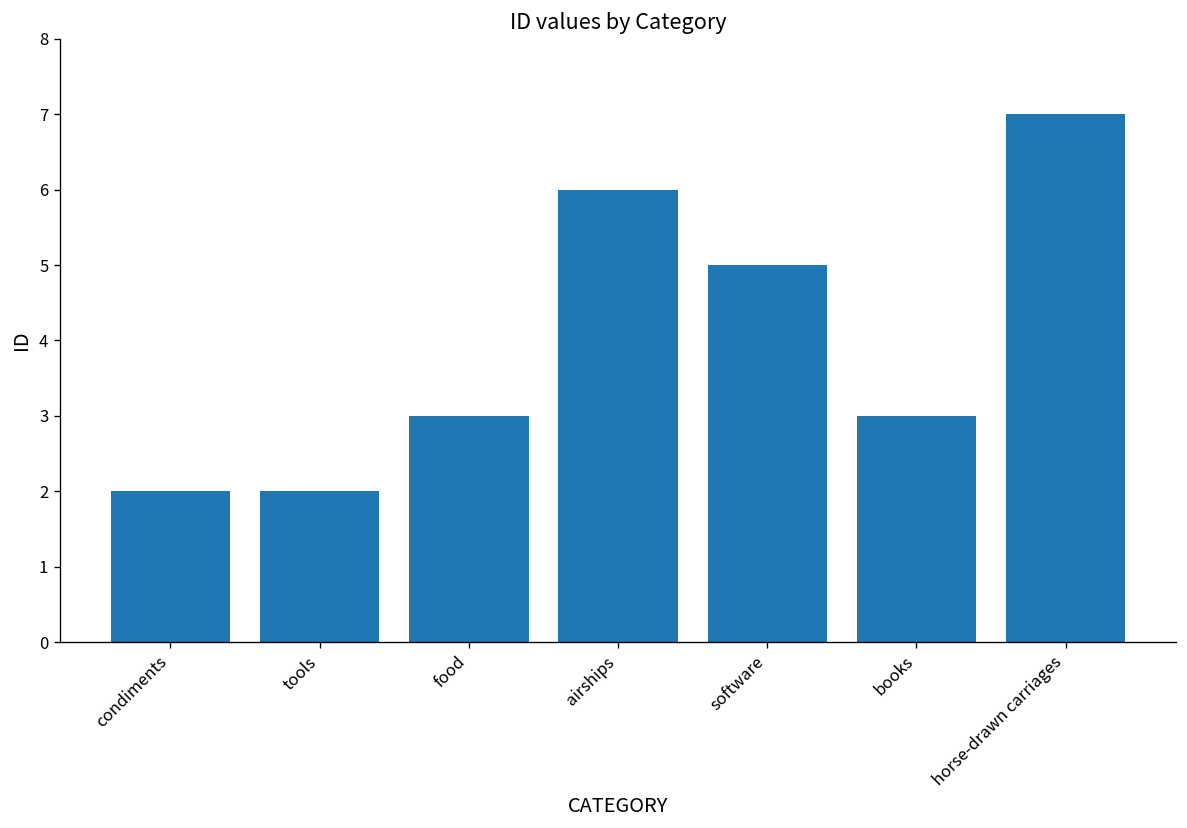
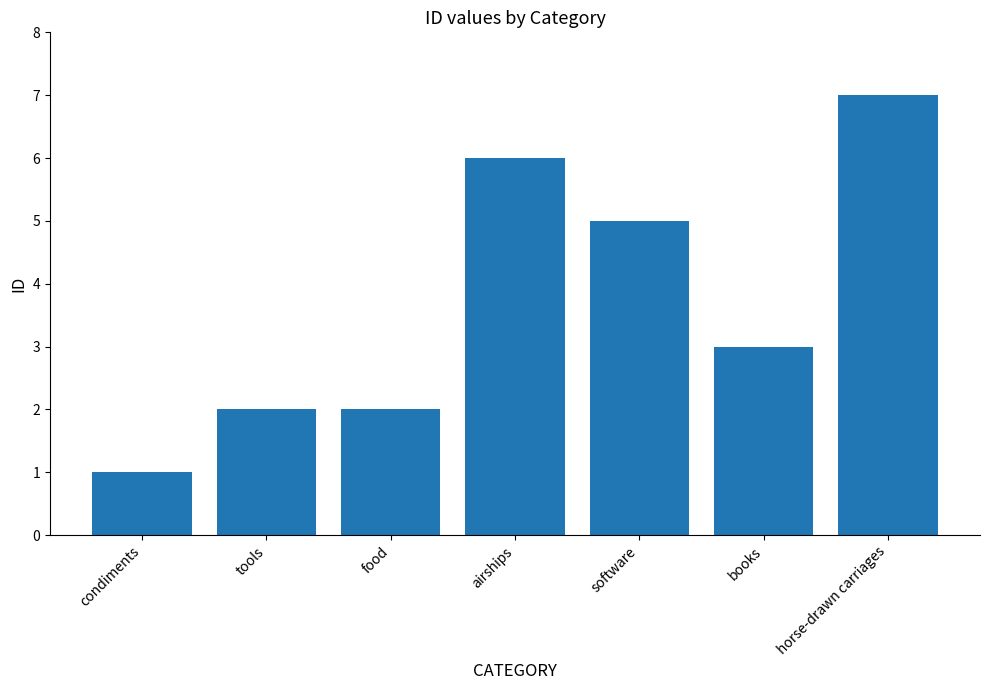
  {
-   "condiments": 2,
+   "condiments": 1,
    "tools": 2,
-   "food": 3,
+   "food": 2,
    "airships": 6,
    "software": 5,
    "books": 3,
    "horse-drawn carriages": 7
  }
